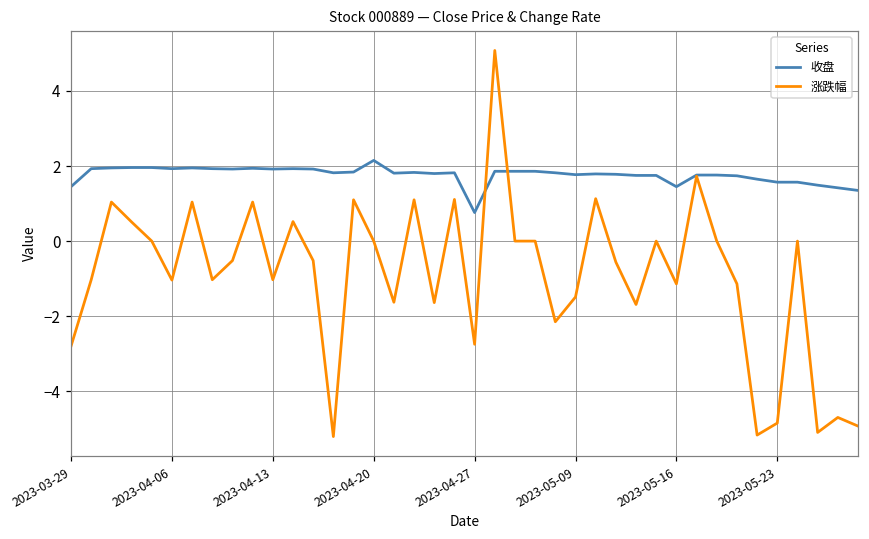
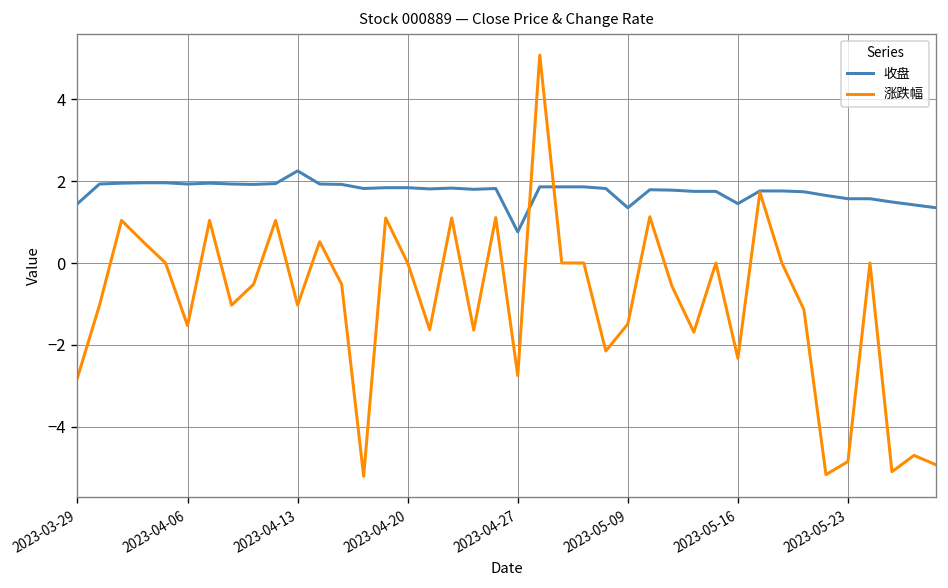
  {
    "收盘": {
      "2023-03-29": 1.5,
      "2023-04-06": 1.9,
-     "2023-04-13": 1.9,
-     "2023-04-20": 2.2,
+     "2023-04-13": 2.3,
+     "2023-04-20": 1.8,
      "2023-04-27": 0.8,
-     "2023-05-09": 1.8,
+     "2023-05-09": 1.4,
      "2023-05-16": 1.5,
      "2023-05-23": 1.6
    },
    "涨跌幅": {
      "2023-03-29": -2.8,
-     "2023-04-06": -1.0,
+     "2023-04-06": -1.5,
      "2023-04-13": -1.0,
      "2023-04-20": 0.0,
      "2023-04-27": -2.8,
      "2023-05-09": -1.5,
-     "2023-05-16": -1.1,
+     "2023-05-16": -2.3,
      "2023-05-23": -4.9
    }
  }
